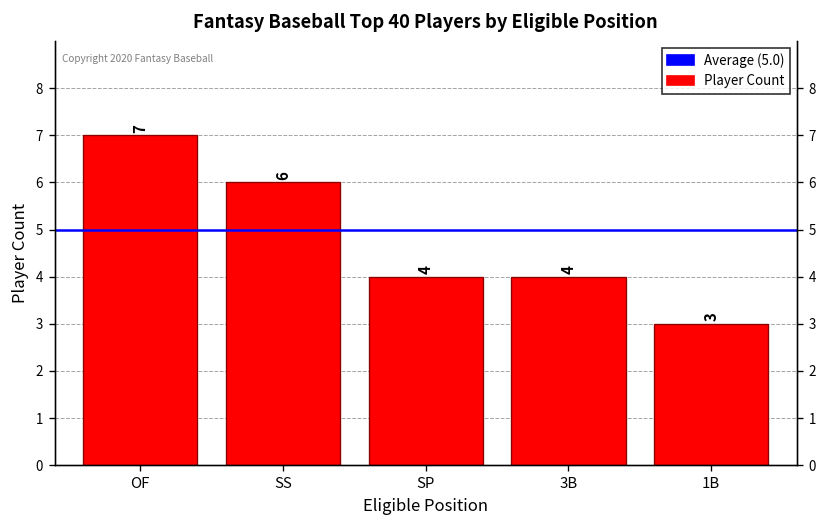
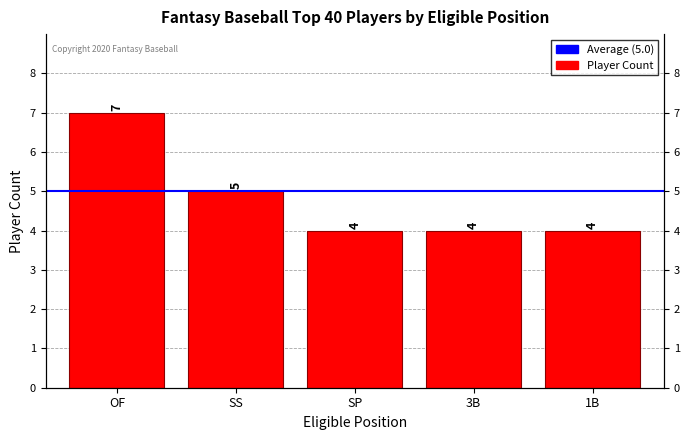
  {
    "OF": 7,
-   "SS": 6,
+   "SS": 5,
    "SP": 4,
    "3B": 4,
-   "1B": 3
+   "1B": 4
  }
